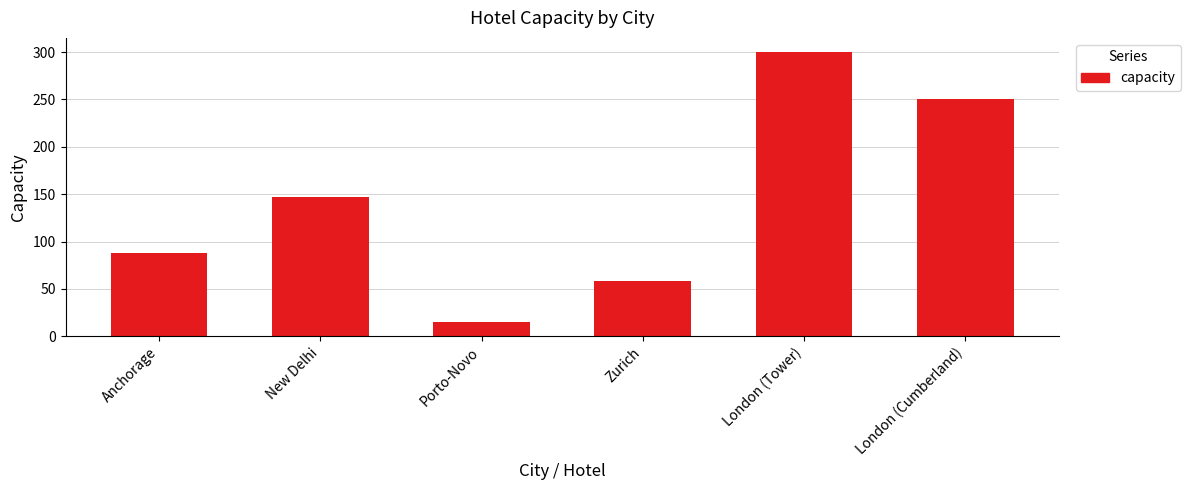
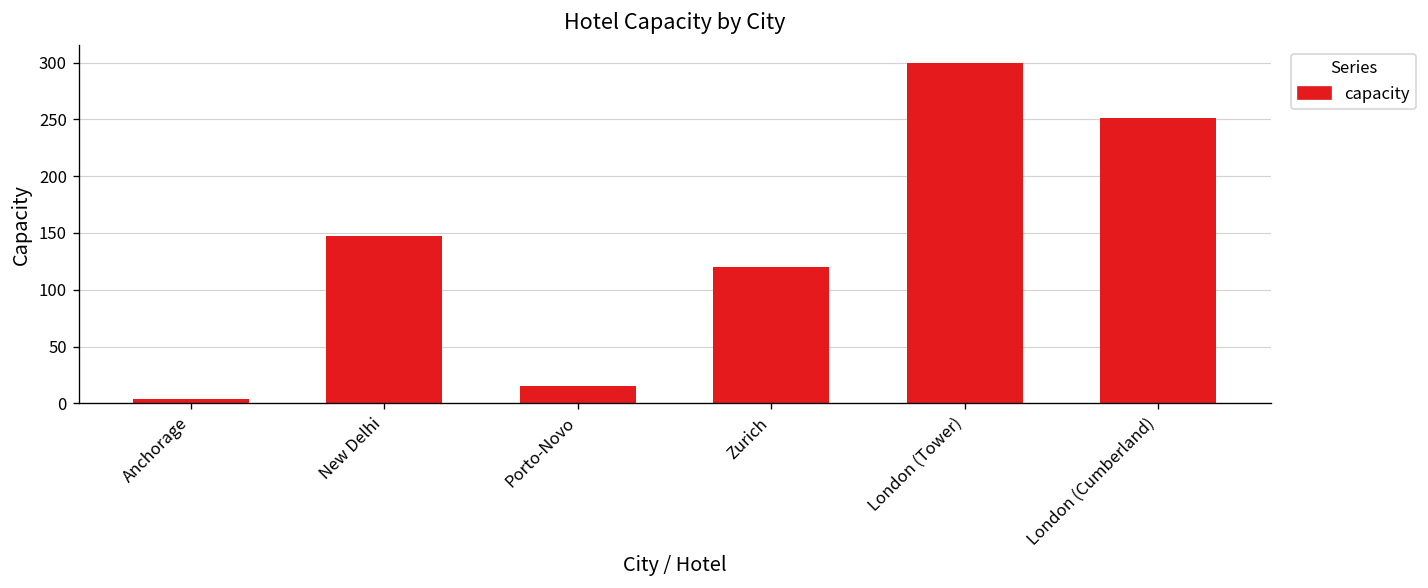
  {
-   "Anchorage": 90,
+   "Anchorage": 0,
    "New Delhi": 150,
    "Porto-Novo": 20,
-   "Zurich": 60,
+   "Zurich": 120,
    "London (Tower)": 300,
    "London (Cumberland)": 250
  }
